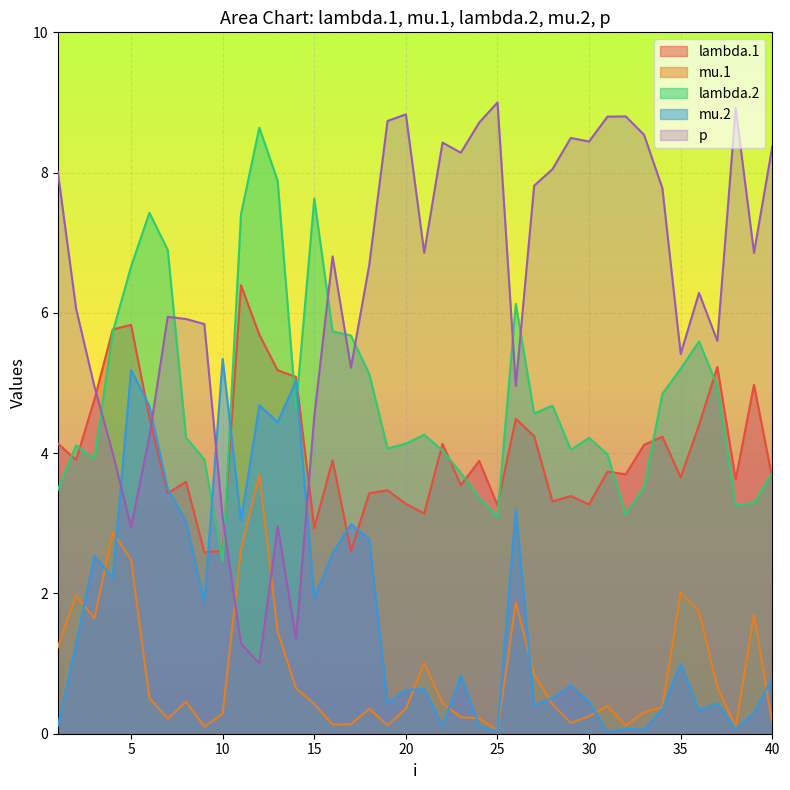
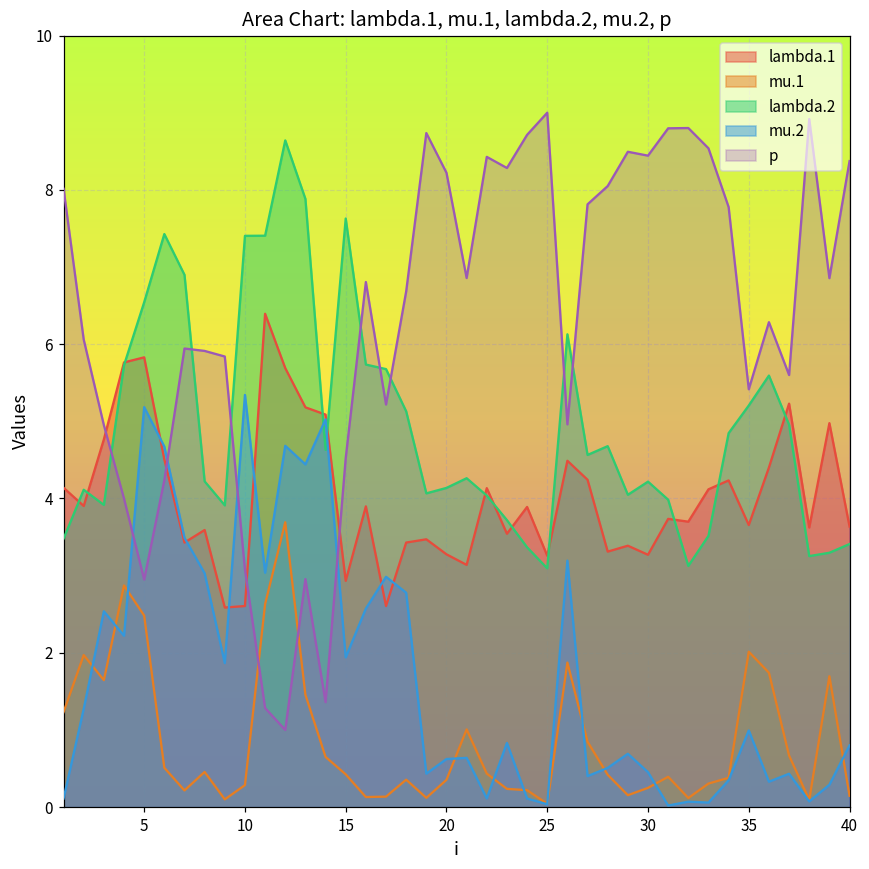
  {
    "lambda.2": {
-     "5": 6.7,
-     "10": 2.5,
+     "5": 6.5,
+     "10": 7.4,
      "15": 7.6,
      "20": 4.1,
      "25": 3.1,
      "30": 4.2,
      "35": 5.2,
-     "40": 3.7
+     "40": 3.4
    },
    "mu.2": {
      "5": 5.2,
      "10": 5.3,
      "15": 1.9,
      "20": 0.6,
      "30": 0.5,
      "35": 1.0,
      "40": 0.8
    },
    "p": {
      "5": 2.9,
      "10": 3.1,
      "15": 4.5,
-     "20": 8.8,
+     "20": 8.2,
      "25": 9.0,
      "30": 8.4,
      "35": 5.4,
      "40": 8.4
    }
  }
